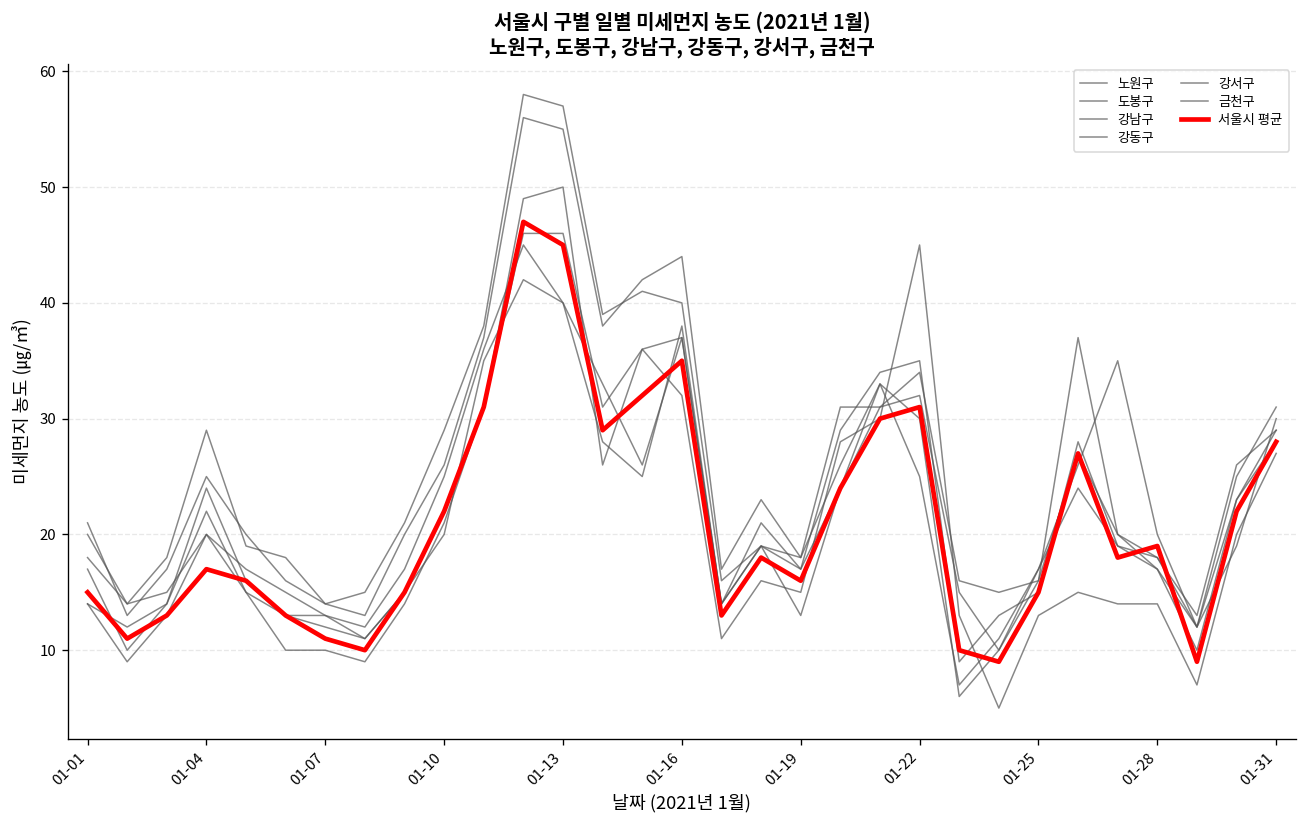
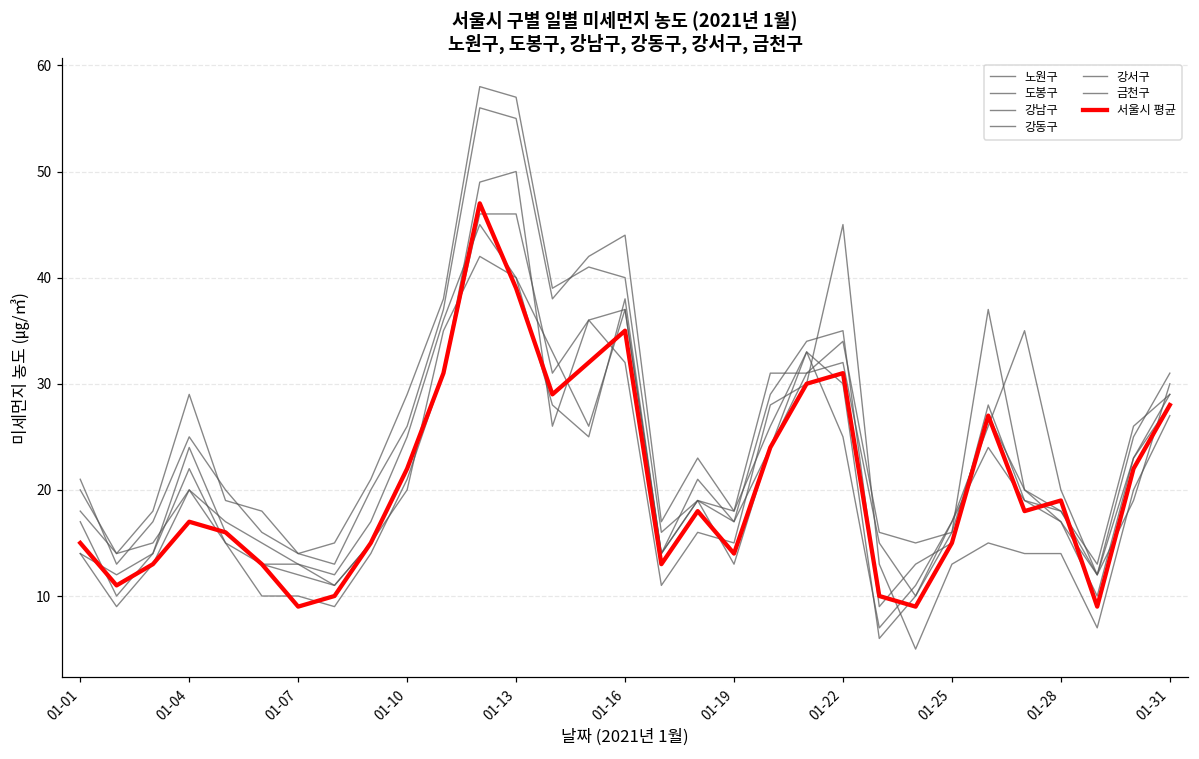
  {
    "서울시 평균": {
      "01-01": 15,
      "01-04": 17,
-     "01-07": 11,
-     "01-13": 45,
+     "01-07": 9,
+     "01-13": 39,
      "01-16": 35,
-     "01-19": 16,
+     "01-19": 14,
      "01-22": 31,
      "01-28": 19
    }
  }
